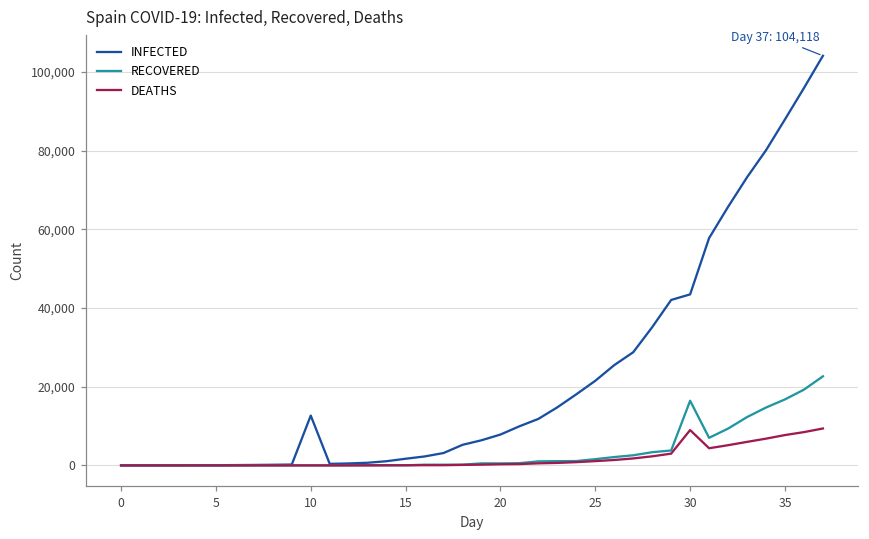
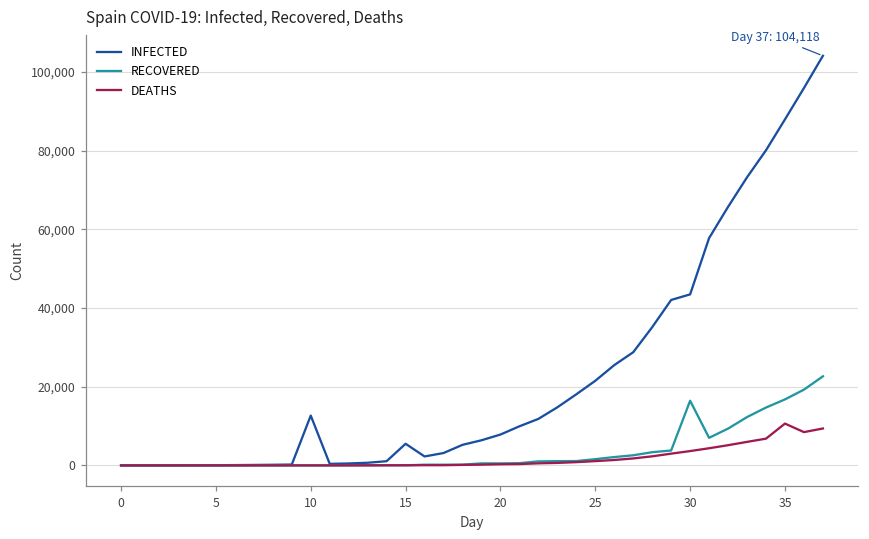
  {
    "INFECTED": {
      "10": "13,000",
-     "15": "2,000",
+     "15": "6,000",
      "20": "8,000",
      "25": "22,000",
      "30": "43,000",
      "35": "88,000"
    },
    "RECOVERED": {
      "30": "16,000",
      "35": "17,000"
    },
    "DEATHS": {
-     "30": "9,000",
-     "35": "8,000"
+     "30": "4,000",
+     "35": "11,000"
    }
  }
